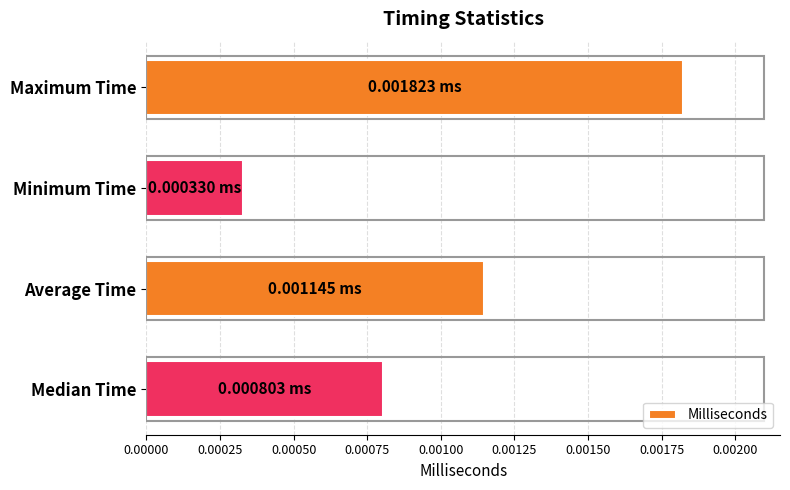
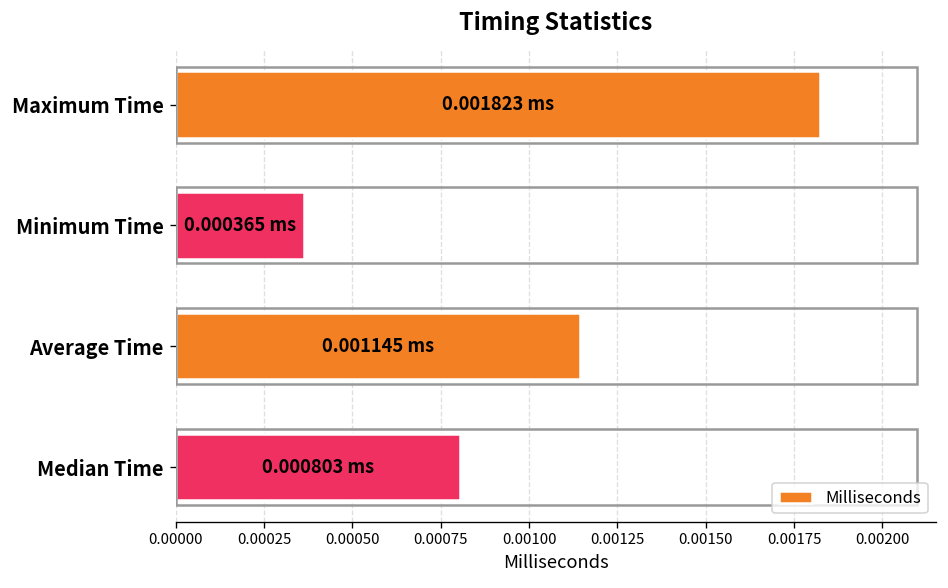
  {
    "Maximum Time": 0.001823,
-   "Minimum Time": 0.000330,
+   "Minimum Time": 0.000365,
    "Average Time": 0.001145,
    "Median Time": 0.000803
  }
